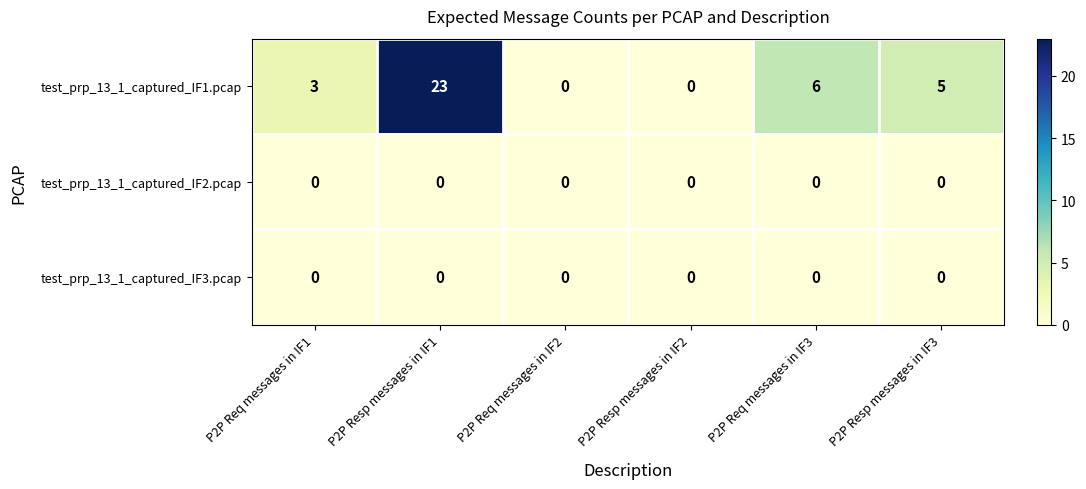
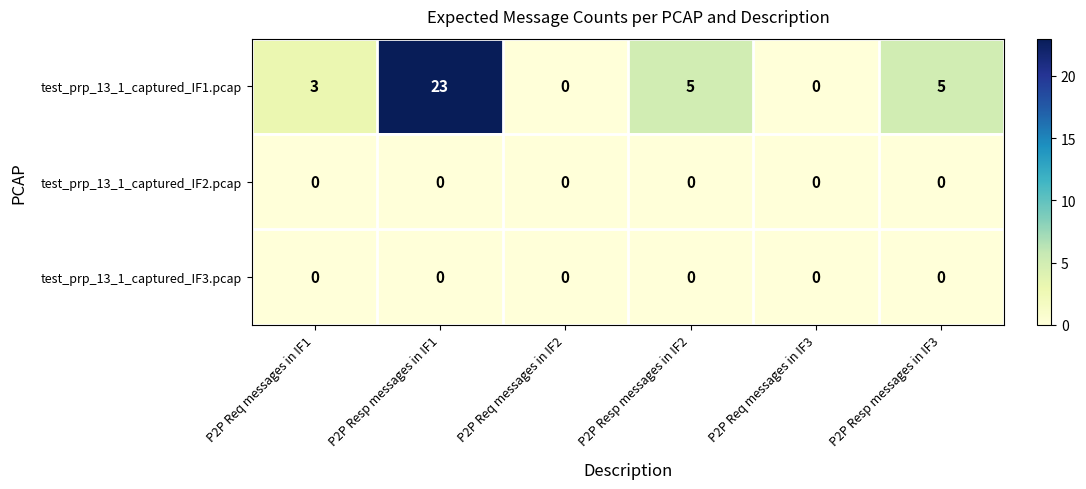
  {
    "test_prp_13_1_captured_IF1.pcap": {
      "P2P Req messages in IF1": 3,
      "P2P Resp messages in IF1": 23,
      "P2P Req messages in IF2": 0,
-     "P2P Resp messages in IF2": 0,
-     "P2P Req messages in IF3": 6,
+     "P2P Resp messages in IF2": 5,
+     "P2P Req messages in IF3": 0,
      "P2P Resp messages in IF3": 5
    },
    "test_prp_13_1_captured_IF2.pcap": {
      "P2P Req messages in IF1": 0,
      "P2P Resp messages in IF1": 0,
      "P2P Req messages in IF2": 0,
      "P2P Resp messages in IF2": 0,
      "P2P Req messages in IF3": 0,
      "P2P Resp messages in IF3": 0
    },
    "test_prp_13_1_captured_IF3.pcap": {
      "P2P Req messages in IF1": 0,
      "P2P Resp messages in IF1": 0,
      "P2P Req messages in IF2": 0,
      "P2P Resp messages in IF2": 0,
      "P2P Req messages in IF3": 0,
      "P2P Resp messages in IF3": 0
    }
  }
